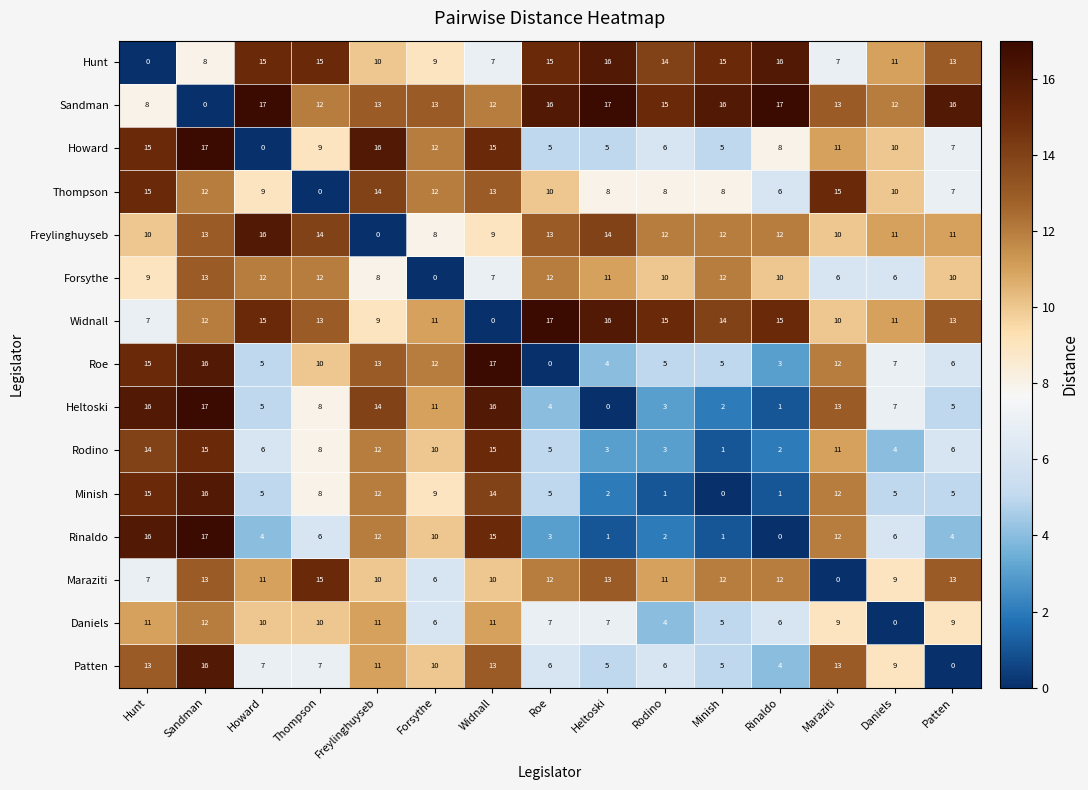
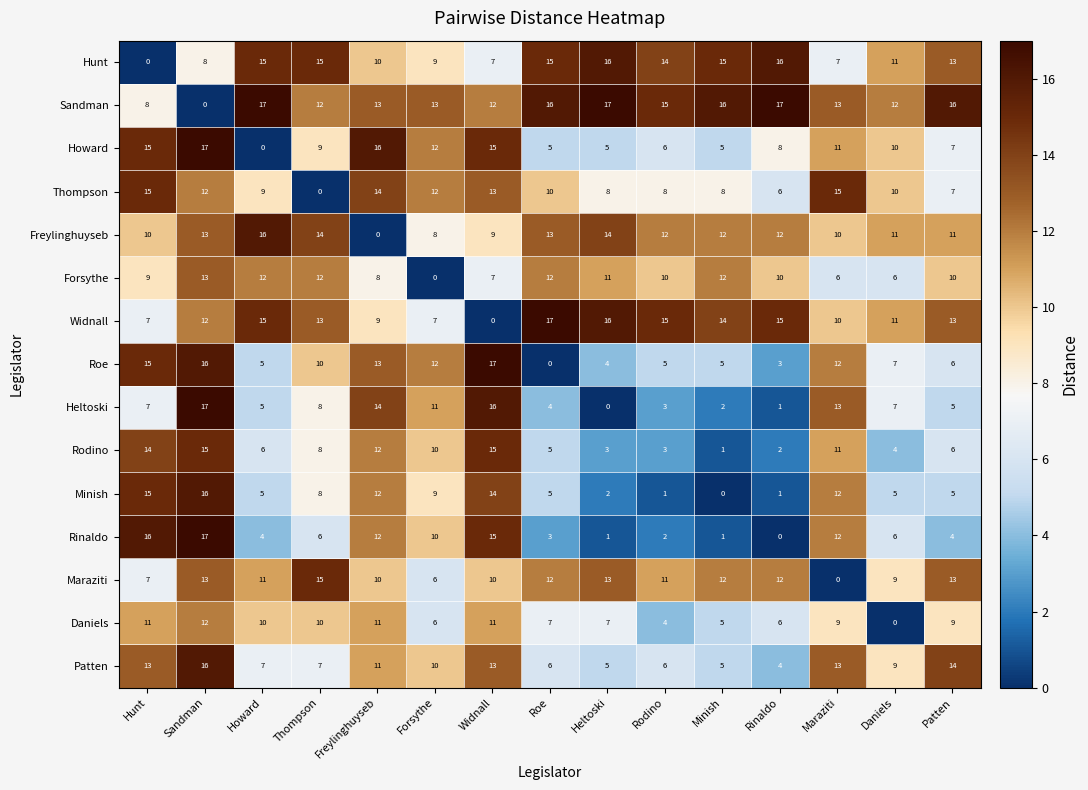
  {
    "Widnall": {
      "Hunt": 7,
      "Sandman": 12,
      "Howard": 15,
      "Thompson": 13,
      "Freylinghuyseb": 9,
-     "Forsythe": 11,
+     "Forsythe": 7,
      "Widnall": 0,
      "Roe": 17,
      "Heltoski": 16,
      "Rodino": 15,
      "Minish": 14,
      "Rinaldo": 15,
      "Maraziti": 10,
      "Daniels": 11,
      "Patten": 13
    },
    "Heltoski": {
-     "Hunt": 16,
+     "Hunt": 7,
      "Sandman": 17,
      "Howard": 5,
      "Thompson": 8,
      "Freylinghuyseb": 14,
      "Forsythe": 11,
      "Widnall": 16,
      "Roe": 4,
      "Heltoski": 0,
      "Rodino": 3,
      "Minish": 2,
      "Rinaldo": 1,
      "Maraziti": 13,
      "Daniels": 7,
      "Patten": 5
    },
    "Patten": {
      "Hunt": 13,
      "Sandman": 16,
      "Howard": 7,
      "Thompson": 7,
      "Freylinghuyseb": 11,
      "Forsythe": 10,
      "Widnall": 13,
      "Roe": 6,
      "Heltoski": 5,
      "Rodino": 6,
      "Minish": 5,
      "Rinaldo": 4,
      "Maraziti": 13,
      "Daniels": 9,
-     "Patten": 0
+     "Patten": 14
    }
  }
